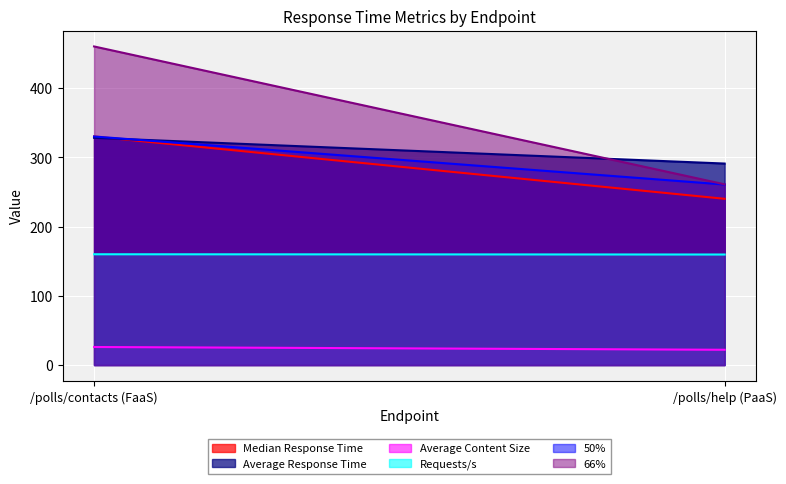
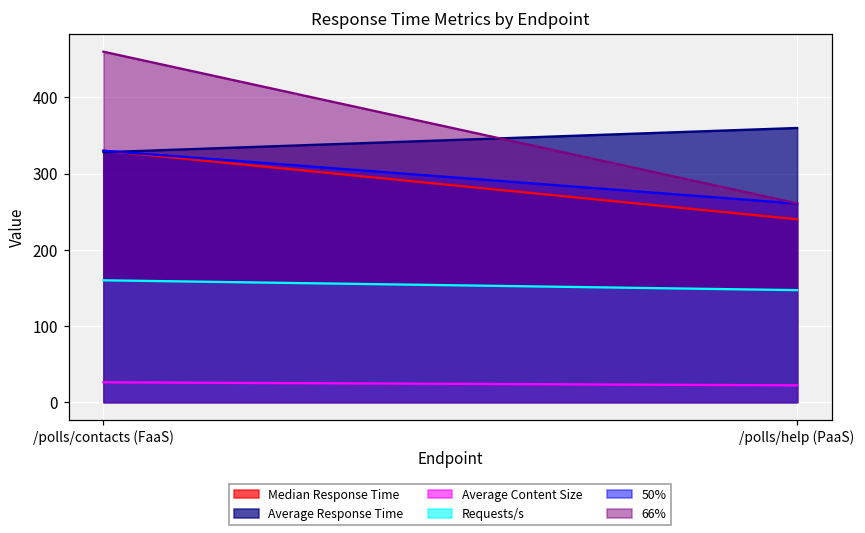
  {
    "Median Response Time": {
      "/polls/help (PaaS)": 240
    },
    "Average Response Time": {
-     "/polls/help (PaaS)": 290
+     "/polls/help (PaaS)": 360
    },
    "Average Content Size": {
      "/polls/contacts (FaaS)": 30,
      "/polls/help (PaaS)": 20
    },
    "Requests/s": {
      "/polls/contacts (FaaS)": 160,
-     "/polls/help (PaaS)": 160
+     "/polls/help (PaaS)": 150
    },
    "66%": {
      "/polls/contacts (FaaS)": 460
    }
  }
